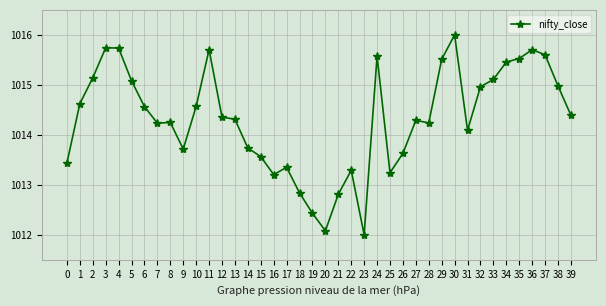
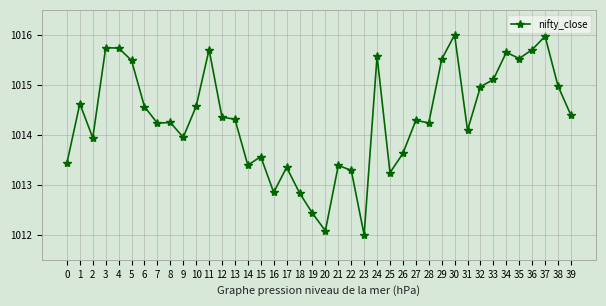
  {
    "0": 1013.4,
    "1": 1014.6,
-   "2": 1015.1,
+   "2": 1013.9,
    "3": 1015.7,
    "4": 1015.7,
-   "5": 1015.1,
+   "5": 1015.5,
    "6": 1014.6,
    "7": 1014.2,
    "8": 1014.2,
-   "9": 1013.7,
+   "9": 1014.0,
    "10": 1014.6,
    "11": 1015.7,
    "12": 1014.4,
    "13": 1014.3,
-   "14": 1013.7,
+   "14": 1013.4,
    "15": 1013.6,
-   "16": 1013.2,
+   "16": 1012.8,
    "17": 1013.3,
    "18": 1012.8,
    "19": 1012.4,
    "20": 1012.1,
-   "21": 1012.8,
+   "21": 1013.4,
    "22": 1013.3,
    "23": 1012.0,
    "24": 1015.6,
    "25": 1013.2,
    "26": 1013.6,
    "27": 1014.3,
    "28": 1014.2,
    "29": 1015.5,
    "30": 1016.0,
    "31": 1014.1,
    "32": 1015.0,
    "33": 1015.1,
-   "34": 1015.5,
+   "34": 1015.7,
    "35": 1015.5,
    "36": 1015.7,
-   "37": 1015.6,
+   "37": 1016.0,
    "38": 1015.0,
    "39": 1014.4
  }
